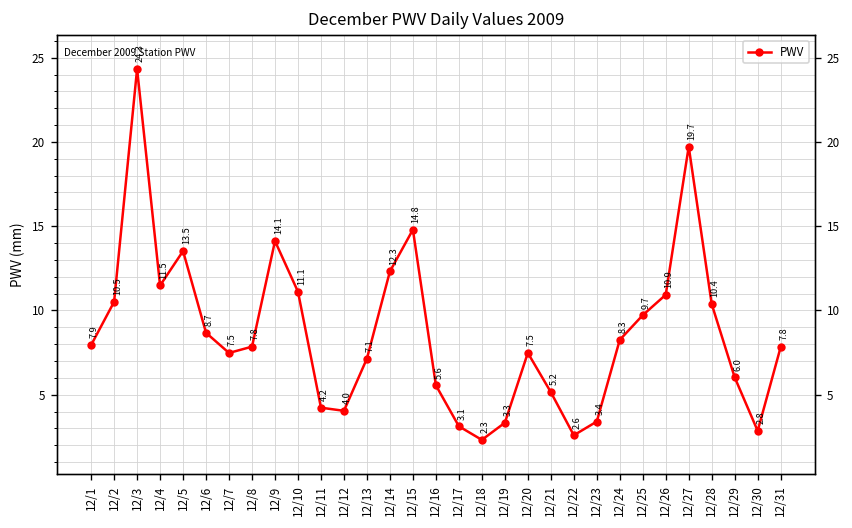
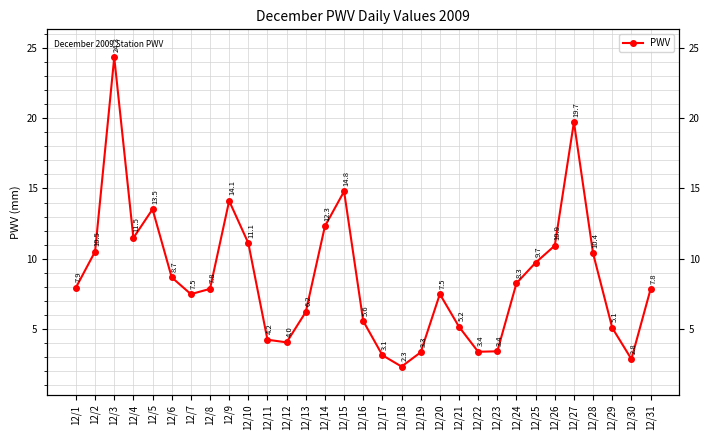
  {
    "12/1": 7.9,
    "12/2": 10.5,
    "12/4": 11.5,
    "12/5": 13.5,
    "12/6": 8.7,
    "12/7": 7.5,
    "12/8": 7.8,
    "12/9": 14.1,
    "12/10": 11.1,
    "12/11": 4.2,
    "12/12": 4.0,
-   "12/13": 7.1,
+   "12/13": 6.2,
    "12/14": 12.3,
    "12/15": 14.8,
    "12/16": 5.6,
    "12/17": 3.1,
    "12/18": 2.3,
    "12/19": 3.3,
    "12/20": 7.5,
    "12/21": 5.2,
-   "12/22": 2.6,
+   "12/22": 3.4,
    "12/23": 3.4,
    "12/24": 8.3,
    "12/25": 9.7,
    "12/26": 10.9,
    "12/27": 19.7,
    "12/28": 10.4,
-   "12/29": 6.0,
+   "12/29": 5.1,
    "12/30": 2.8,
    "12/31": 7.8
  }
